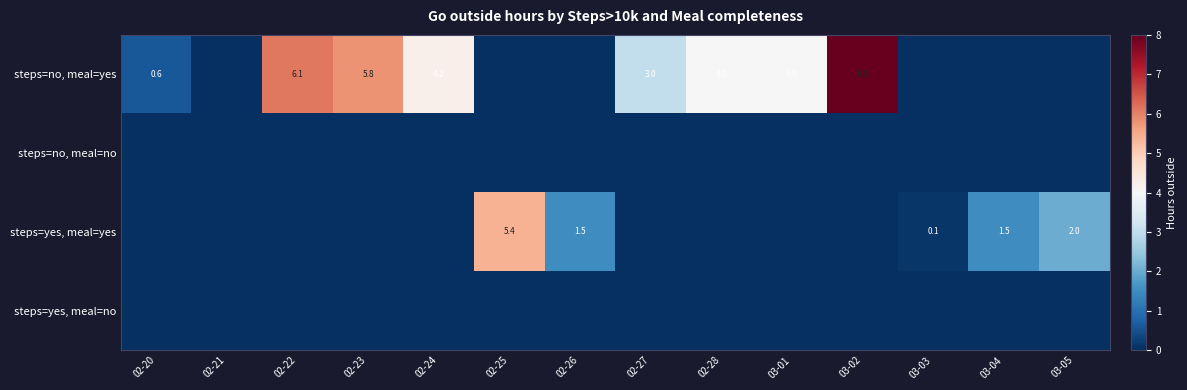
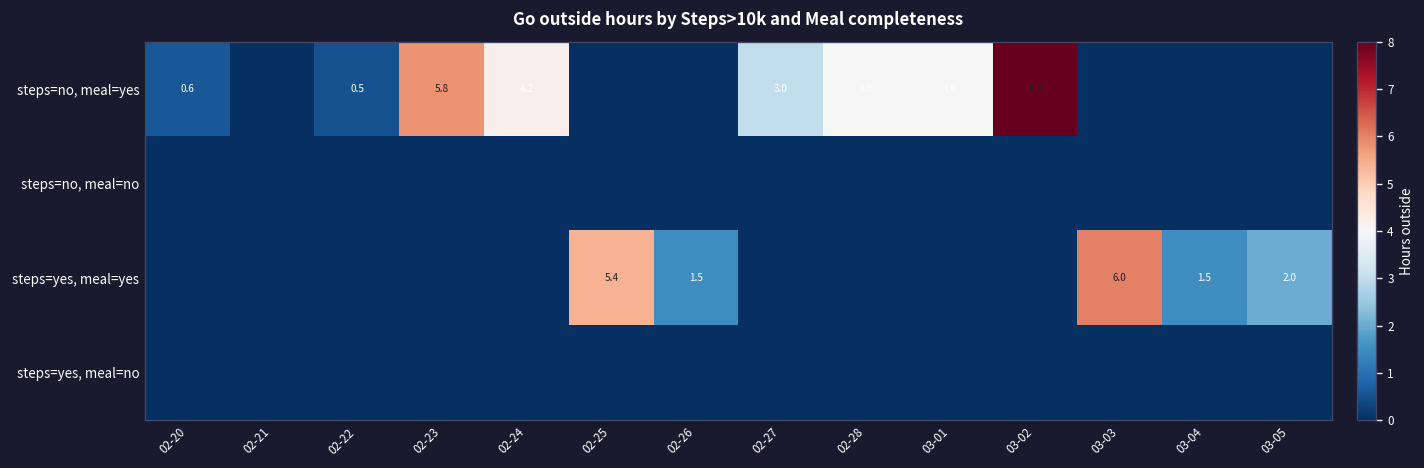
  {
    "steps=no, meal=yes": {
      "02-20": 0.6,
-     "02-22": 6.1,
+     "02-22": 0.5,
      "02-23": 5.8,
      "02-27": 3.0,
      "03-02": 8.0
    },
    "steps=yes, meal=yes": {
      "02-25": 5.4,
      "02-26": 1.5,
-     "03-03": 0.1,
+     "03-03": 6.0,
      "03-04": 1.5,
      "03-05": 2.0
    }
  }
